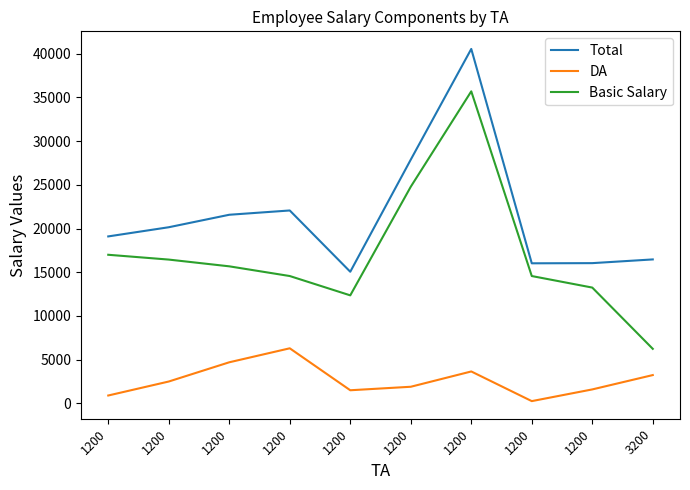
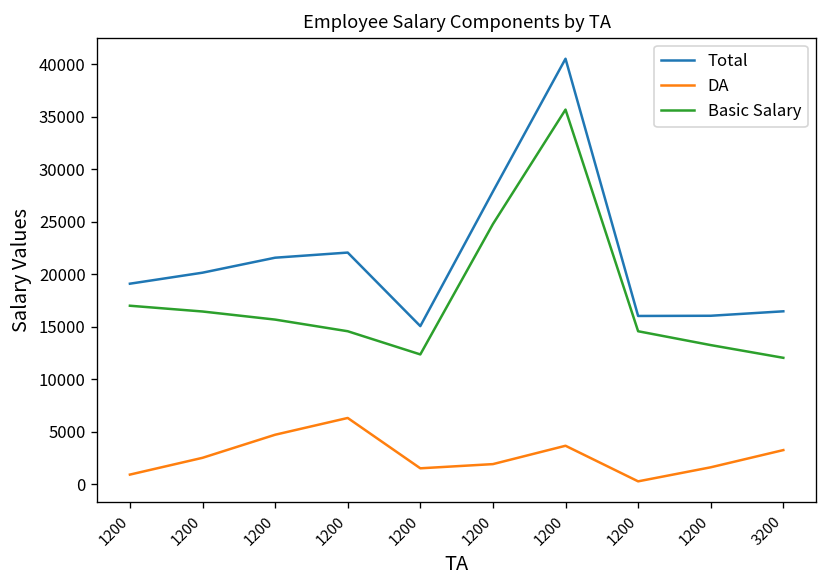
  {
    "Total": {
      "3200": 16000
    },
    "DA": {
      "3200": 3000
    },
    "Basic Salary": {
-     "3200": 6000
+     "3200": 12000
    }
  }
